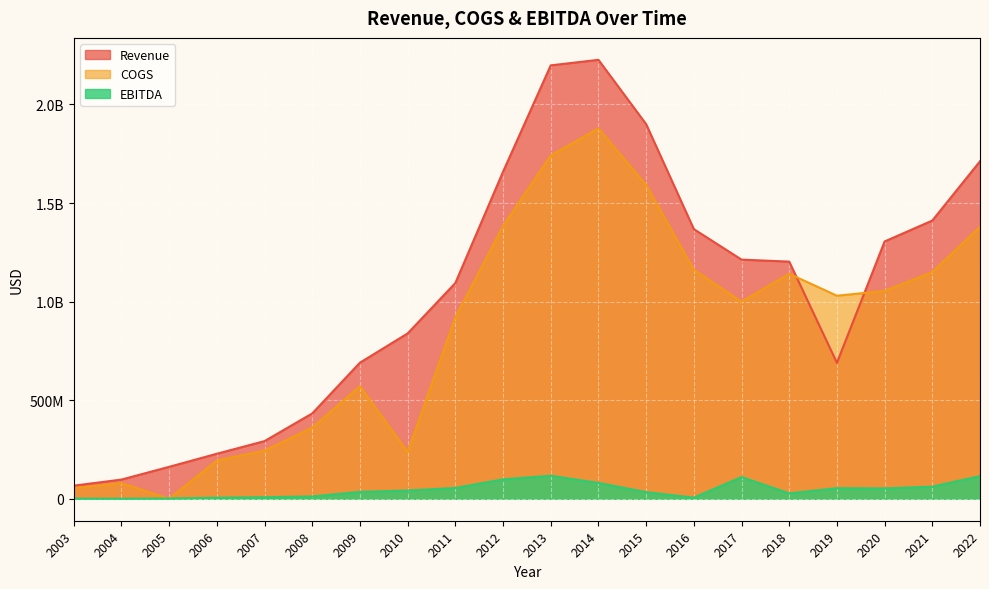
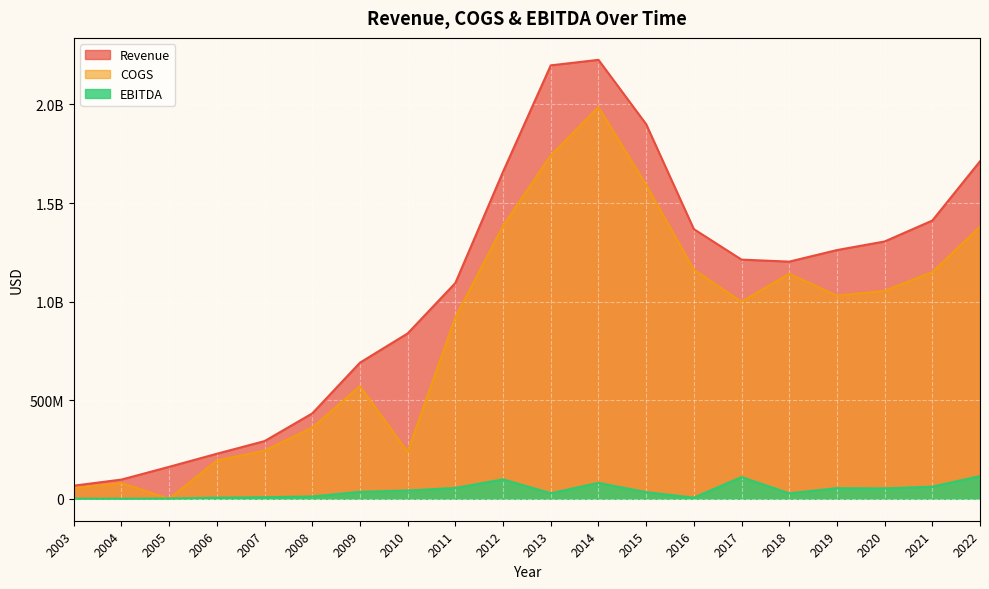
  {
    "Revenue": {
      "2004": 100000000,
      "2005": 160000000,
      "2006": 230000000,
      "2007": 290000000,
      "2008": 430000000,
      "2009": 690000000,
      "2010": 840000000,
      "2011": 1090000000,
      "2012": 1660000000,
      "2013": 2200000000,
      "2014": 2230000000,
      "2015": 1900000000,
      "2016": 1370000000,
      "2017": 1210000000,
      "2018": 1200000000,
-     "2019": 690000000,
+     "2019": 1260000000,
      "2020": 1310000000,
      "2021": 1410000000,
      "2022": 1710000000
    },
    "COGS": {
      "2004": 80000000,
      "2006": 190000000,
      "2007": 240000000,
      "2008": 360000000,
      "2009": 570000000,
      "2010": 240000000,
      "2011": 920000000,
      "2012": 1380000000,
      "2013": 1740000000,
-     "2014": 1880000000,
+     "2014": 1990000000,
      "2015": 1590000000,
      "2016": 1160000000,
      "2017": 1000000000,
      "2018": 1140000000,
      "2019": 1030000000,
      "2020": 1050000000,
      "2021": 1150000000,
      "2022": 1380000000
    },
    "EBITDA": {
      "2003": 0,
      "2004": 0,
      "2006": 10000000,
      "2007": 10000000,
      "2008": 10000000,
      "2009": 40000000,
      "2010": 40000000,
      "2011": 50000000,
      "2012": 100000000,
-     "2013": 120000000,
+     "2013": 30000000,
      "2014": 80000000,
      "2015": 30000000,
      "2016": 10000000,
      "2017": 110000000,
      "2018": 30000000,
      "2019": 50000000,
      "2020": 50000000,
      "2021": 60000000,
      "2022": 110000000
    }
  }
